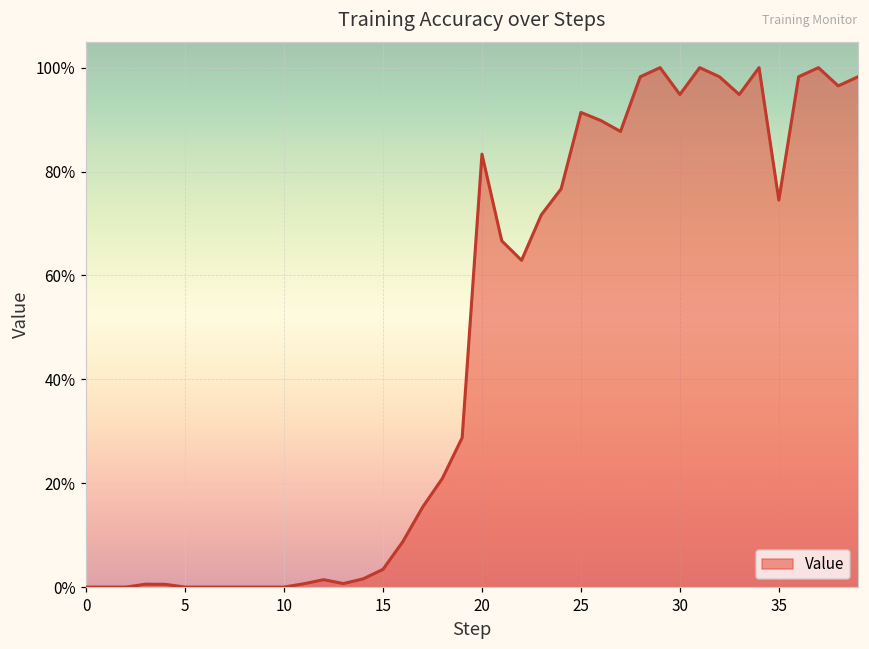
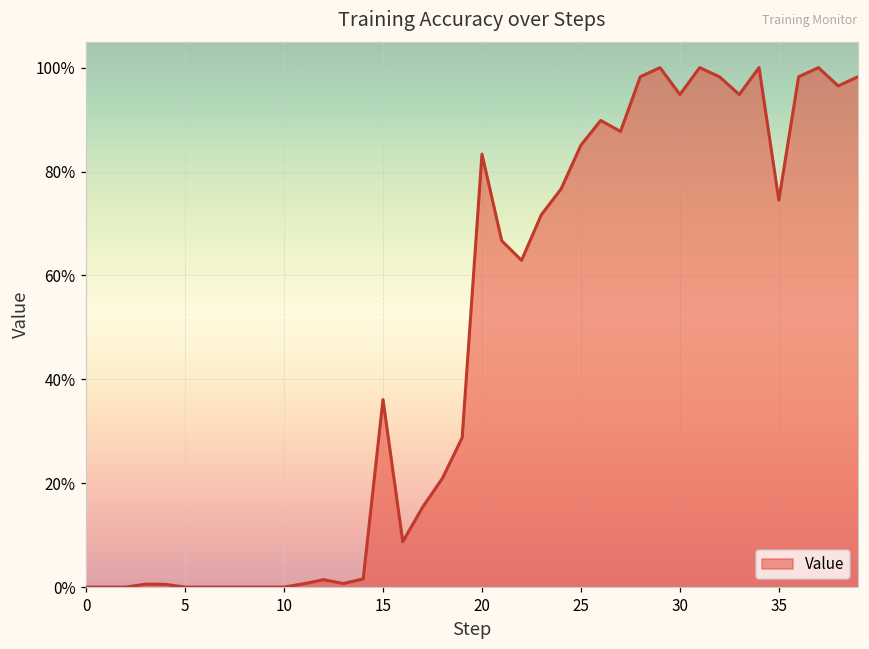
  {
    "0": "0%",
    "5": "0%",
    "10": "0%",
-   "15": "3%",
+   "15": "36%",
    "20": "83%",
-   "25": "91%",
+   "25": "85%",
    "30": "95%",
    "35": "75%"
  }
